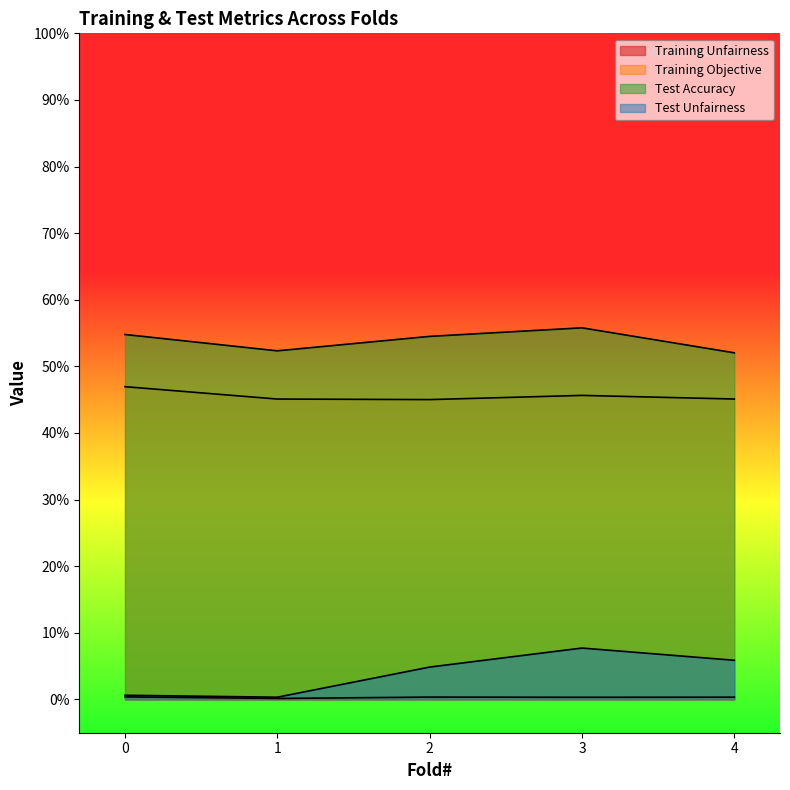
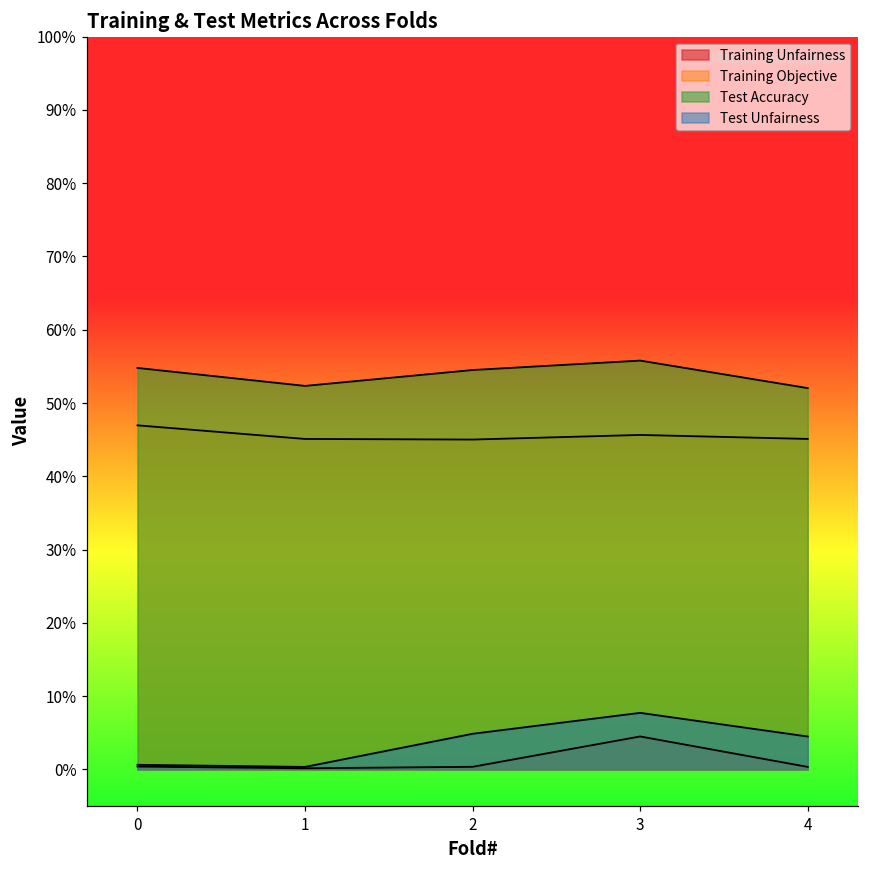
  {
    "Training Unfairness": {
      "2": "0%",
-     "3": "0%",
+     "3": "4%",
      "4": "0%"
    },
    "Training Objective": {
      "0": "47%",
      "1": "45%",
      "2": "45%",
      "3": "46%",
      "4": "45%"
    },
    "Test Accuracy": {
      "0": "55%",
      "1": "52%",
      "2": "55%",
      "3": "56%",
      "4": "52%"
    },
    "Test Unfairness": {
      "2": "5%",
      "3": "8%",
-     "4": "6%"
+     "4": "4%"
    }
  }
